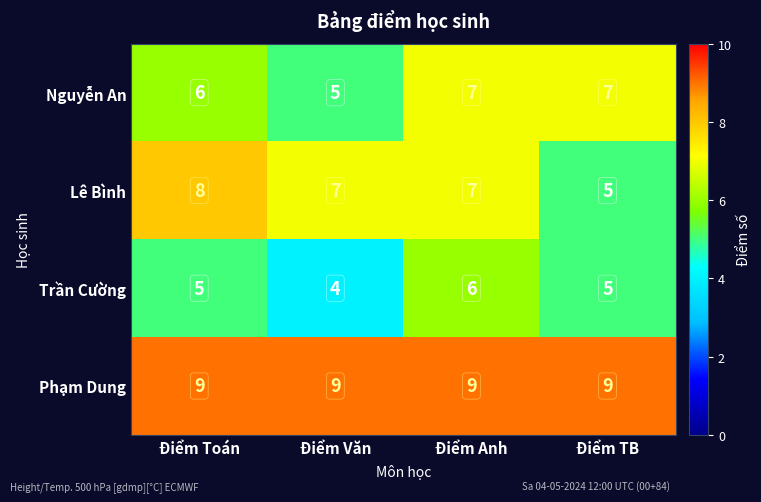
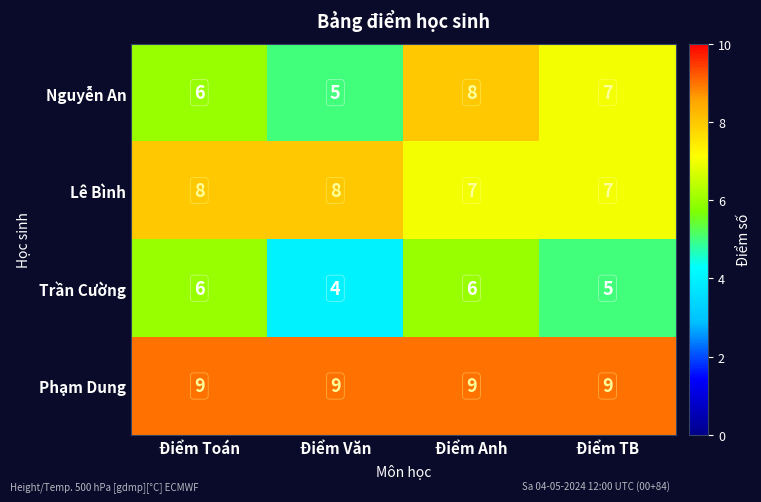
  {
    "Nguyễn An": {
-     "Điểm Anh": 7
+     "Điểm Anh": 8
    },
    "Lê Bình": {
-     "Điểm Văn": 7,
-     "Điểm TB": 5
+     "Điểm Văn": 8,
+     "Điểm TB": 7
    },
    "Trần Cường": {
-     "Điểm Toán": 5
+     "Điểm Toán": 6
    }
  }
